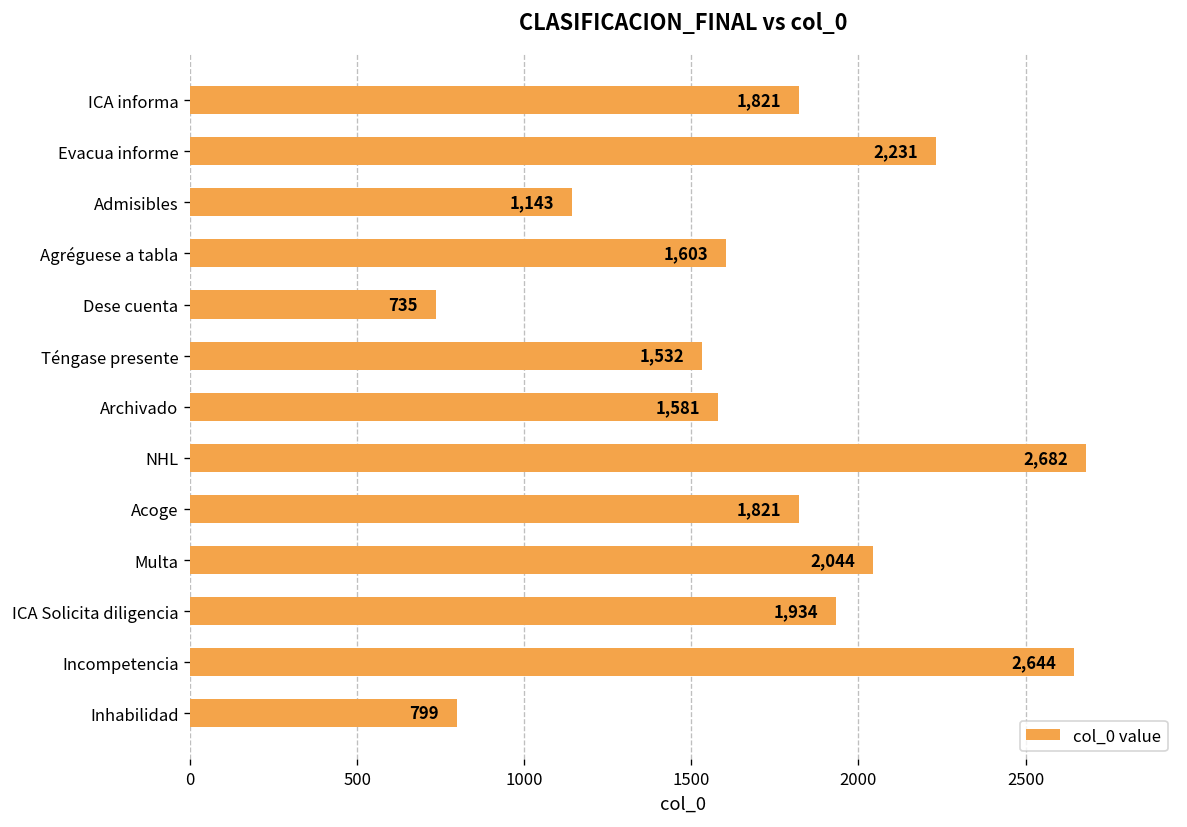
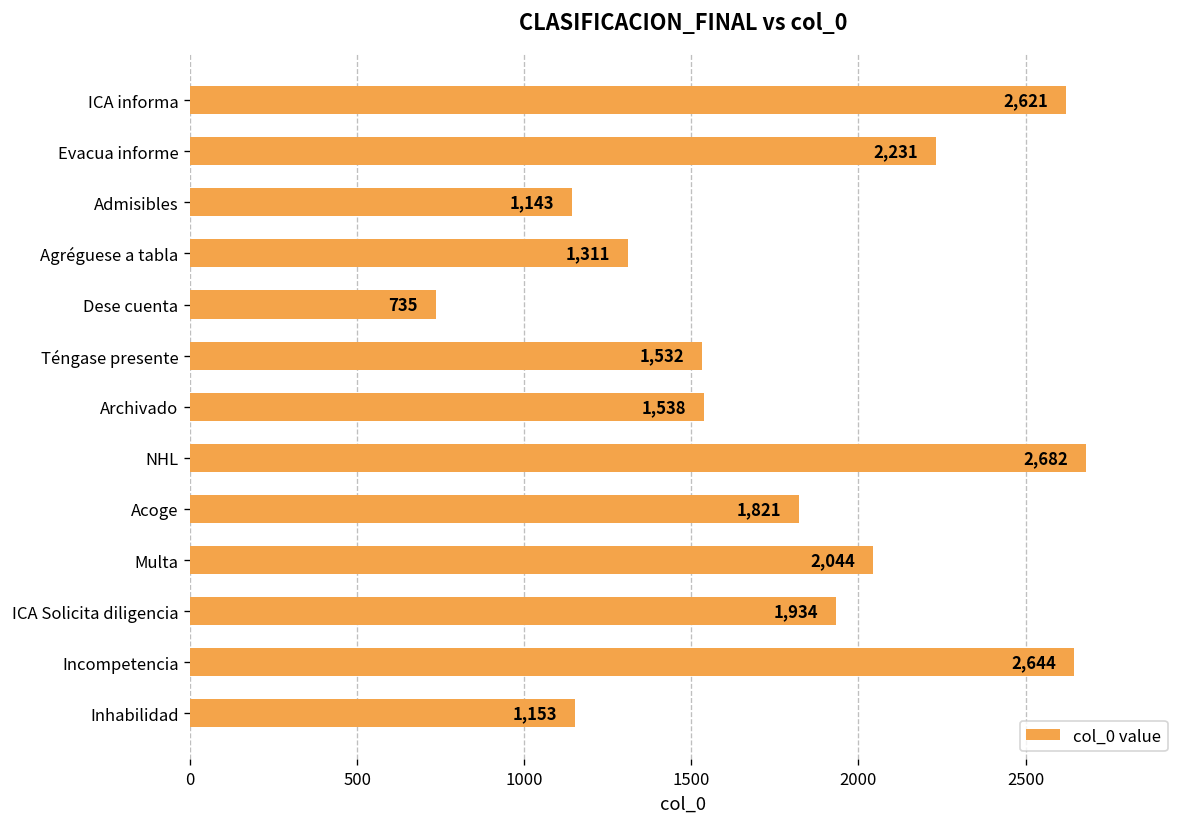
  {
-   "ICA informa": "1,821",
+   "ICA informa": "2,621",
    "Evacua informe": "2,231",
    "Admisibles": "1,143",
-   "Agréguese a tabla": "1,603",
+   "Agréguese a tabla": "1,311",
    "Dese cuenta": "735",
    "Téngase presente": "1,532",
-   "Archivado": "1,581",
+   "Archivado": "1,538",
    "NHL": "2,682",
    "Acoge": "1,821",
    "Multa": "2,044",
    "ICA Solicita diligencia": "1,934",
    "Incompetencia": "2,644",
-   "Inhabilidad": "799"
+   "Inhabilidad": "1,153"
  }
